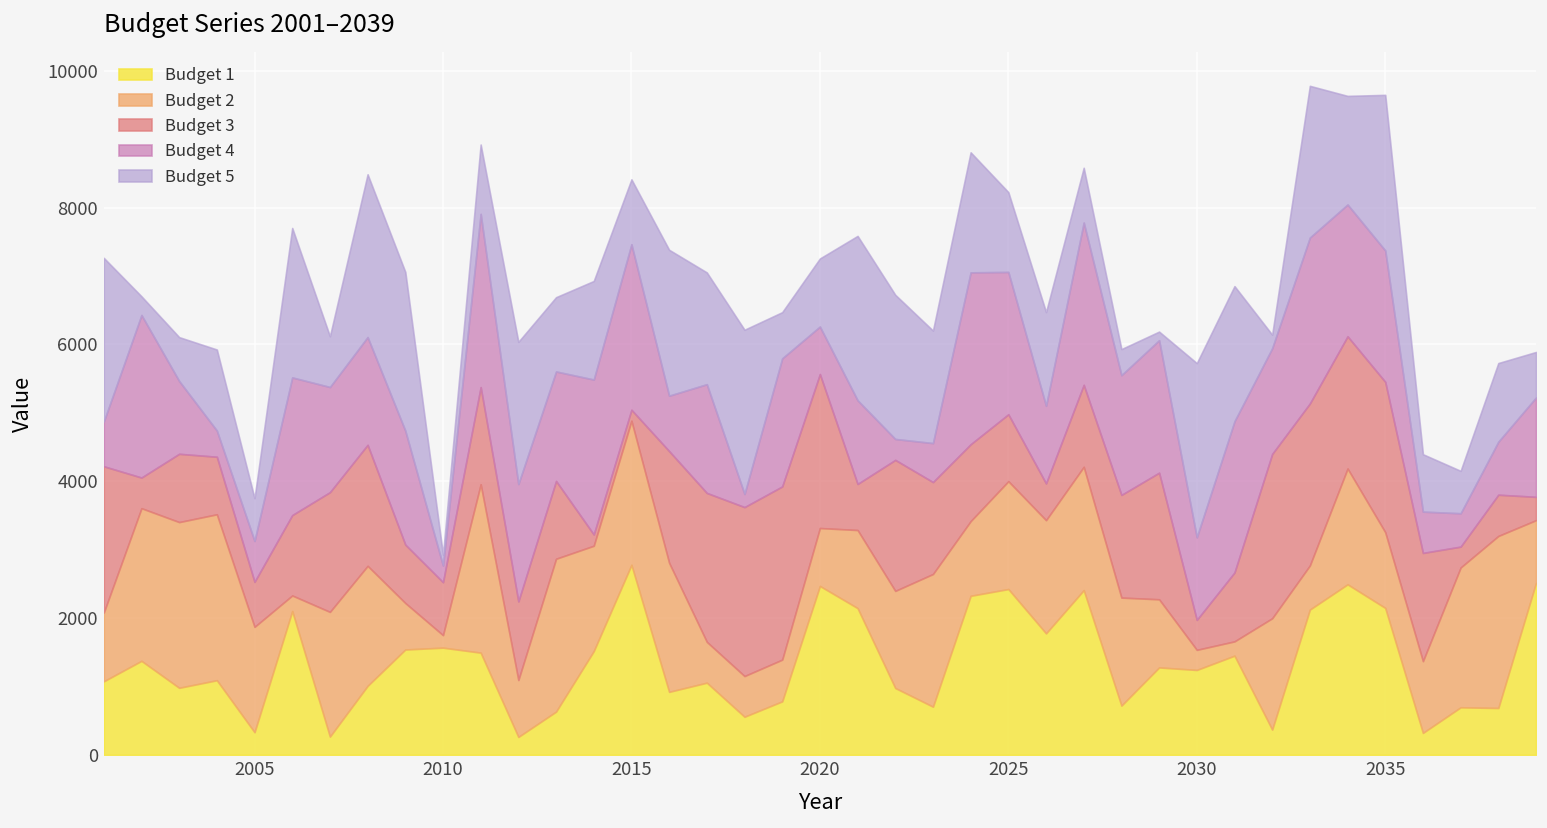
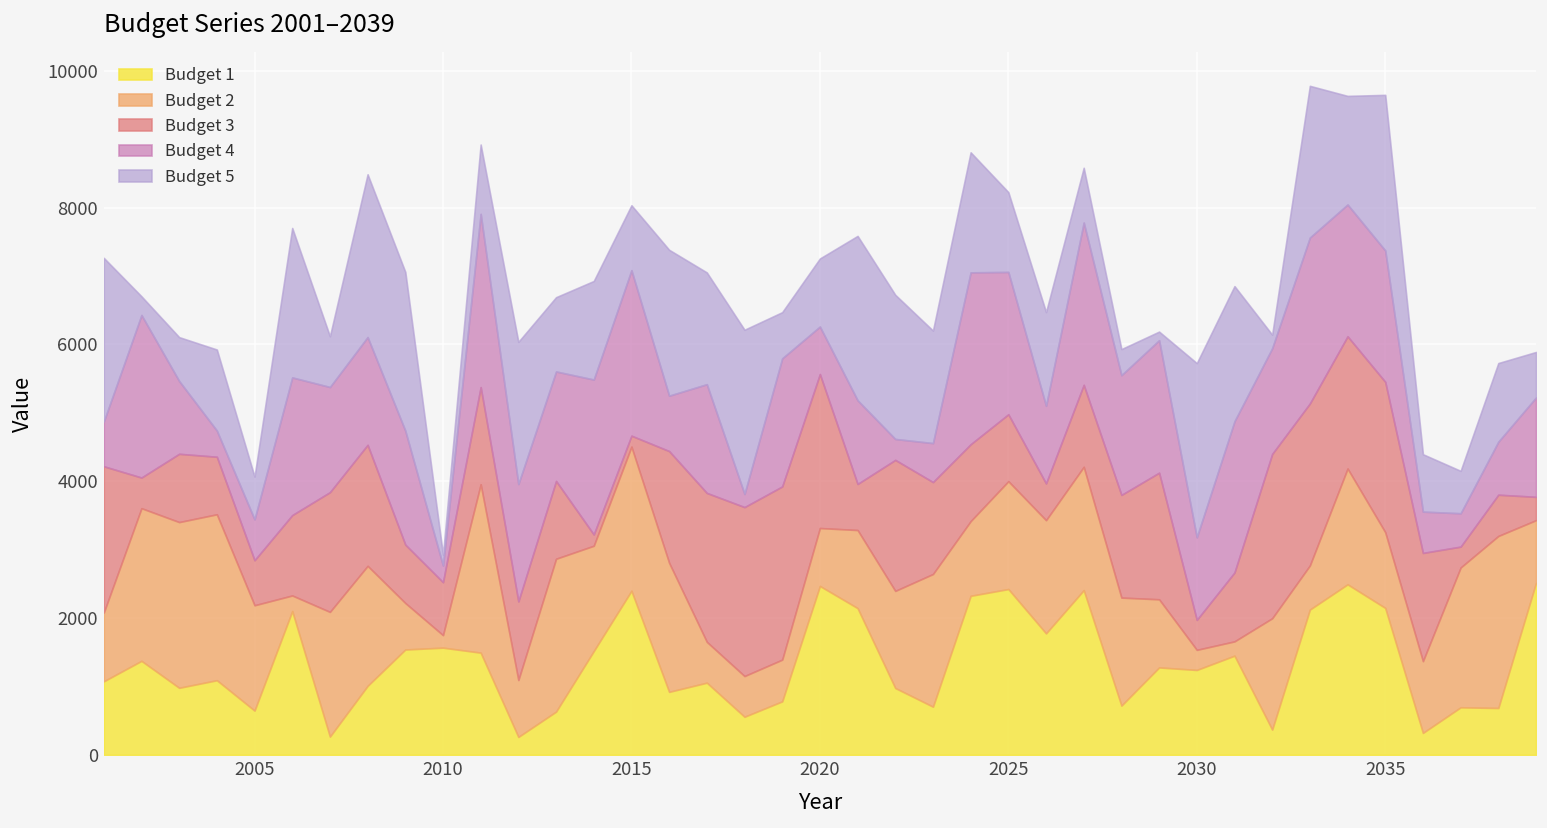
  {
    "Budget 1": {
-     "2005": 300,
+     "2005": 600,
      "2010": 1600,
-     "2015": 2800,
+     "2015": 2400,
      "2020": 2500,
      "2025": 2400,
      "2030": 1200,
      "2035": 2100
    }
  }
